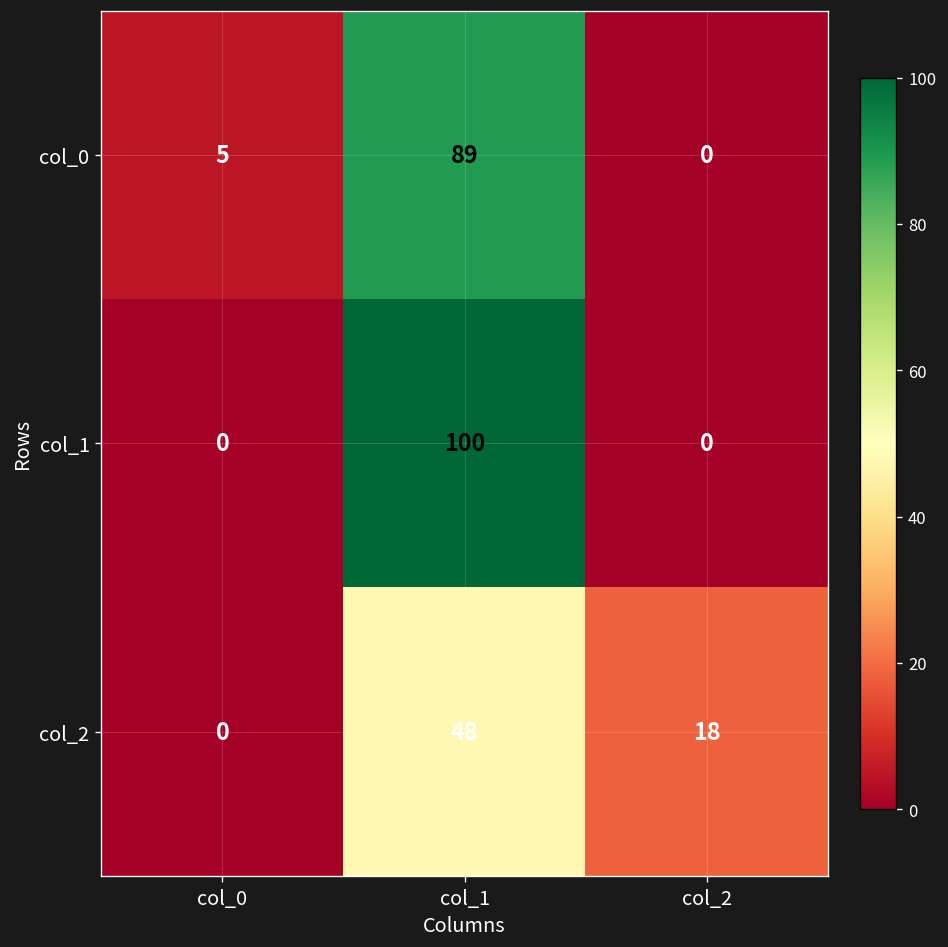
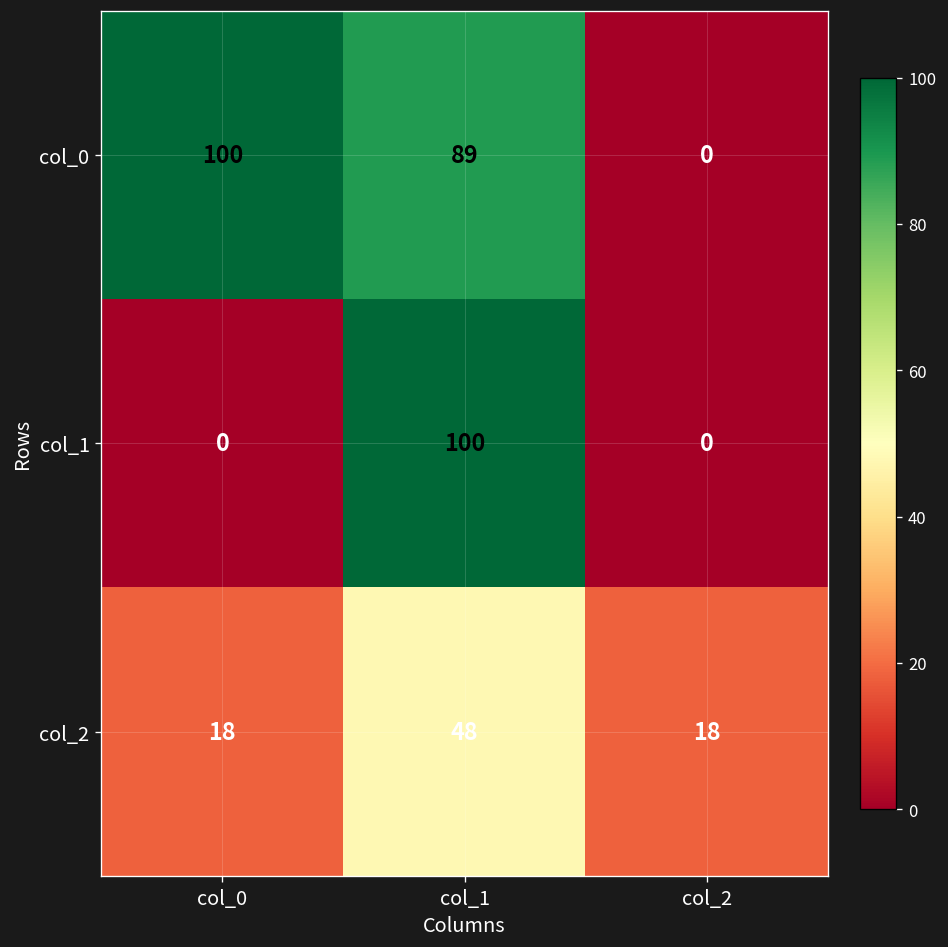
  {
    "col_0": {
-     "col_0": 5,
+     "col_0": 100,
      "col_1": 89,
      "col_2": 0
    },
    "col_1": {
      "col_0": 0,
      "col_1": 100,
      "col_2": 0
    },
    "col_2": {
-     "col_0": 0,
+     "col_0": 18,
      "col_1": 48,
      "col_2": 18
    }
  }
